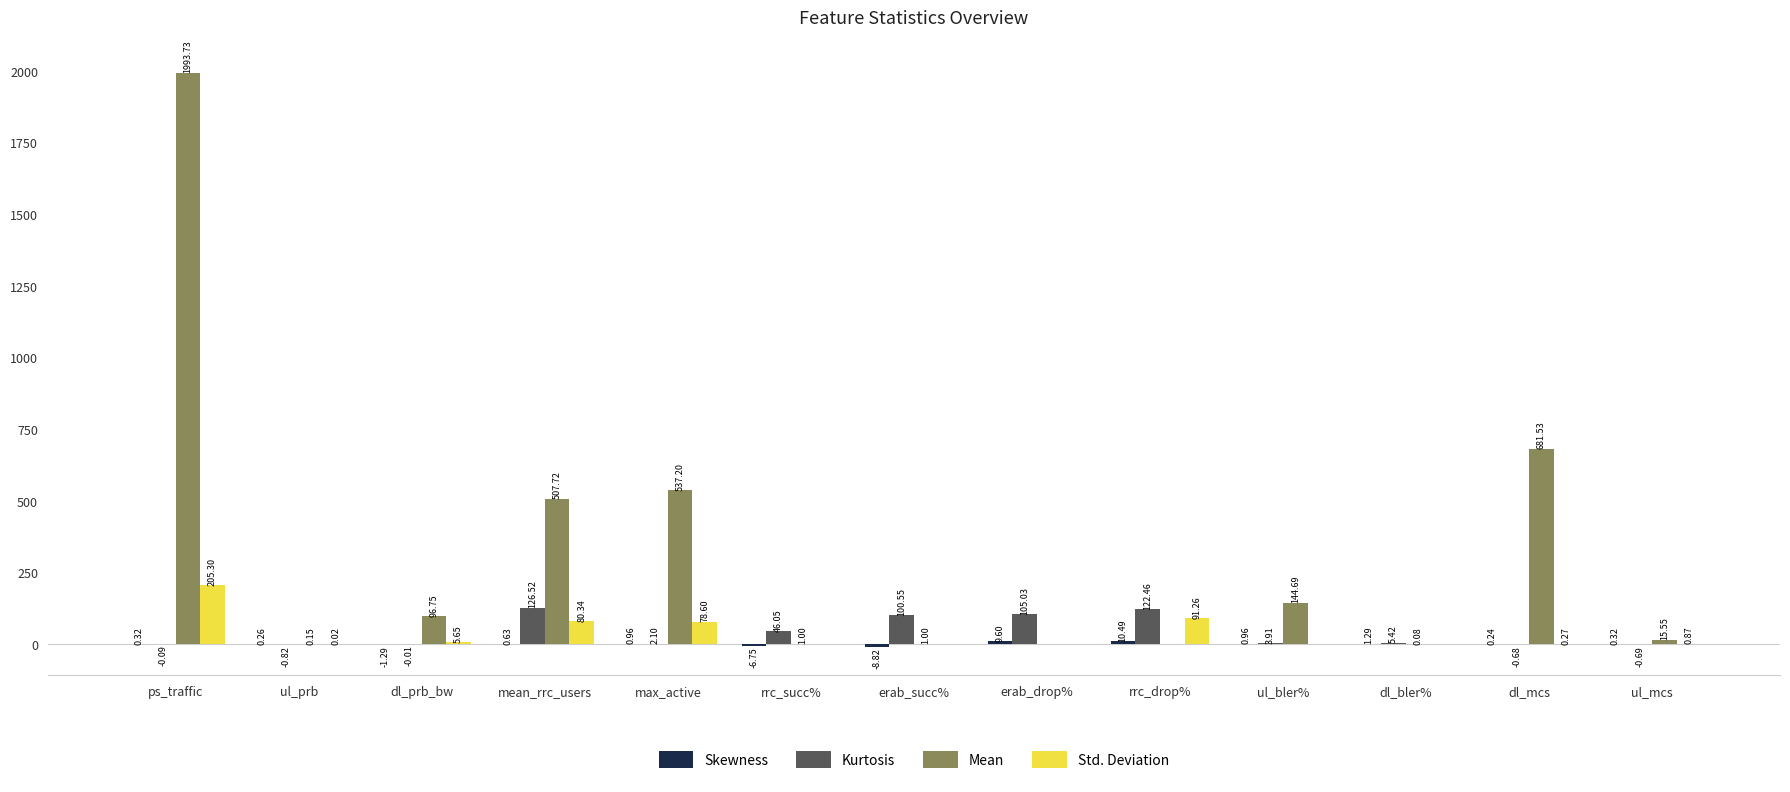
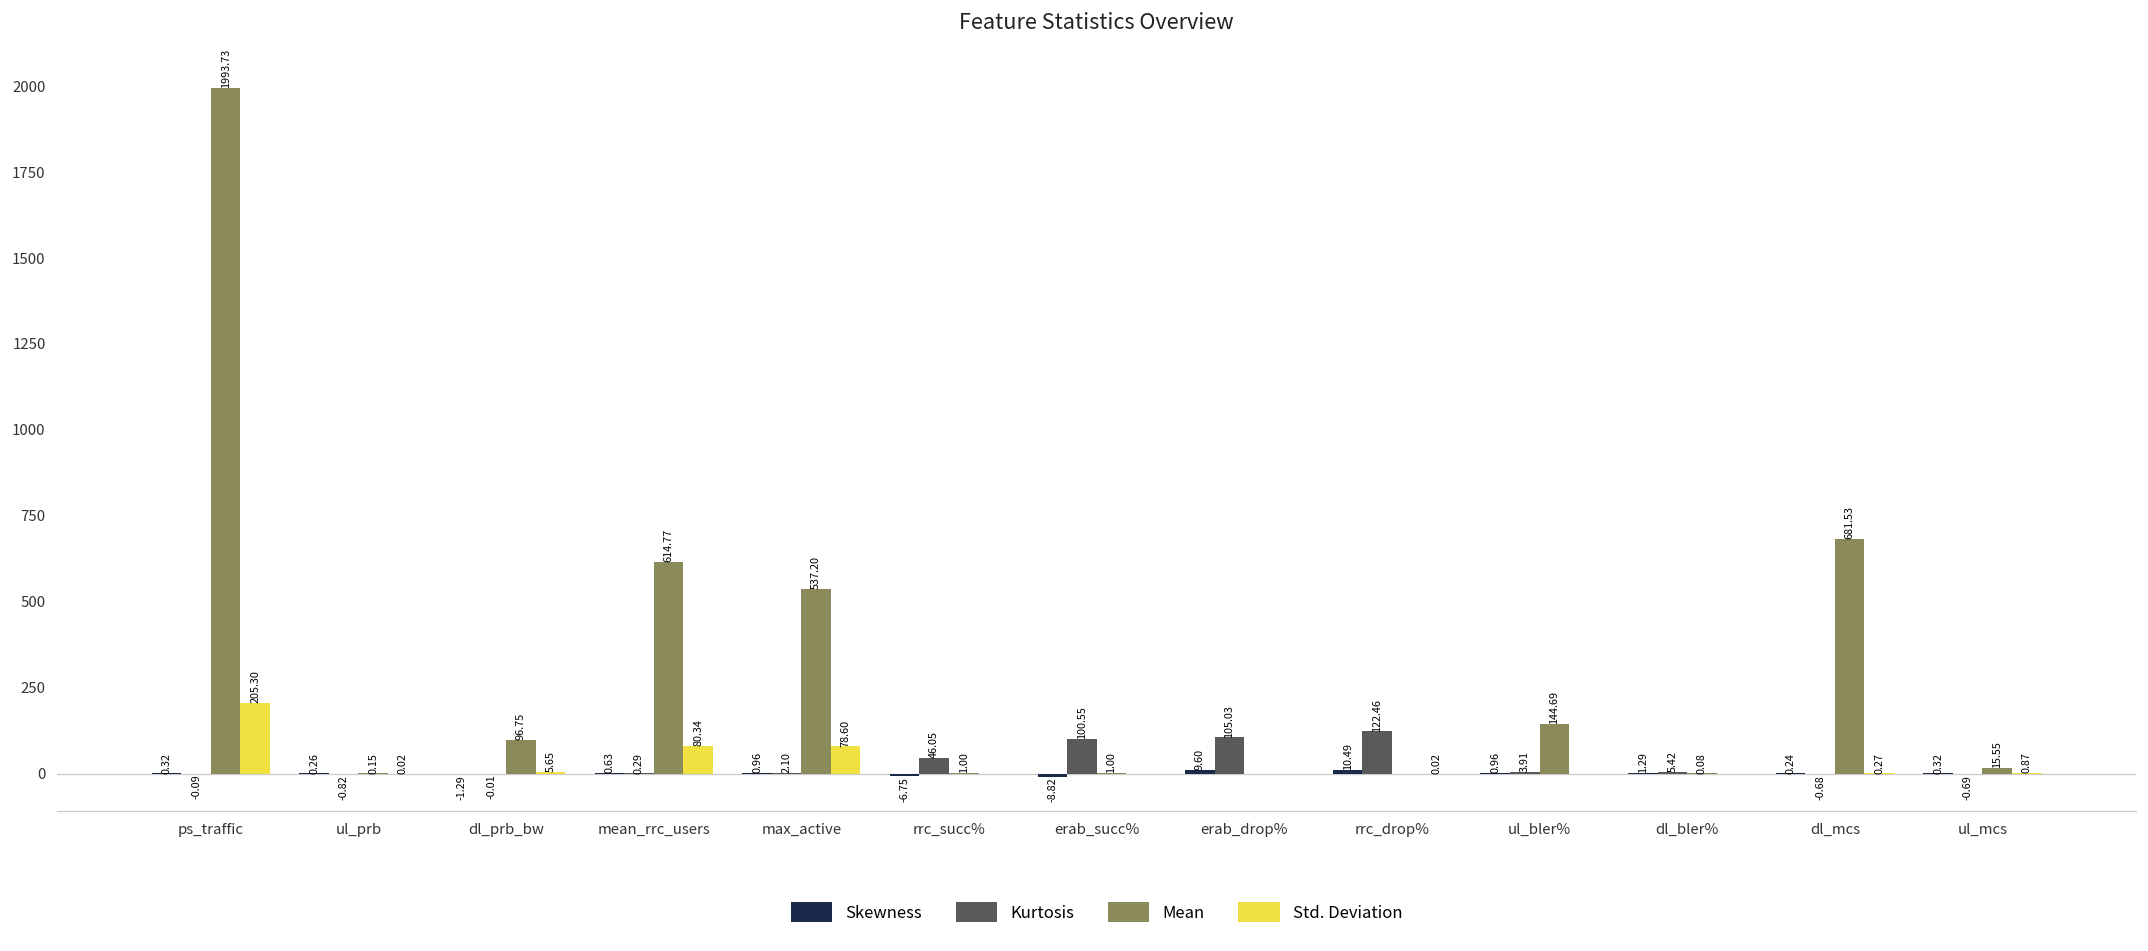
  {
    "Skewness": {
      "ps_traffic": 0.32,
      "ul_prb": 0.26,
      "dl_prb_bw": -1.29,
      "mean_rrc_users": 0.63,
      "max_active": 0.96,
      "rrc_succ%": -6.75,
      "erab_succ%": -8.82,
      "erab_drop%": 9.60,
      "rrc_drop%": 10.49,
      "ul_bler%": 0.96,
      "dl_bler%": 1.29,
      "dl_mcs": 0.24,
      "ul_mcs": 0.32
    },
    "Kurtosis": {
      "ps_traffic": -0.09,
      "ul_prb": -0.82,
      "dl_prb_bw": -0.01,
-     "mean_rrc_users": 126.52,
+     "mean_rrc_users": 0.29,
      "max_active": 2.10,
      "rrc_succ%": 46.05,
      "erab_succ%": 100.55,
      "erab_drop%": 105.03,
      "rrc_drop%": 122.46,
      "ul_bler%": 3.91,
      "dl_bler%": 5.42,
      "dl_mcs": -0.68,
      "ul_mcs": -0.69
    },
    "Mean": {
      "ps_traffic": 1993.73,
      "ul_prb": 0.15,
      "dl_prb_bw": 96.75,
-     "mean_rrc_users": 507.72,
+     "mean_rrc_users": 614.77,
      "max_active": 537.20,
      "rrc_succ%": 1.00,
      "erab_succ%": 1.00,
      "ul_bler%": 144.69,
      "dl_bler%": 0.08,
      "dl_mcs": 681.53,
      "ul_mcs": 15.55
    },
    "Std. Deviation": {
      "ps_traffic": 205.30,
      "ul_prb": 0.02,
      "dl_prb_bw": 5.65,
      "mean_rrc_users": 80.34,
      "max_active": 78.60,
-     "rrc_drop%": 91.26,
+     "rrc_drop%": 0.02,
      "dl_mcs": 0.27,
      "ul_mcs": 0.87
    }
  }
